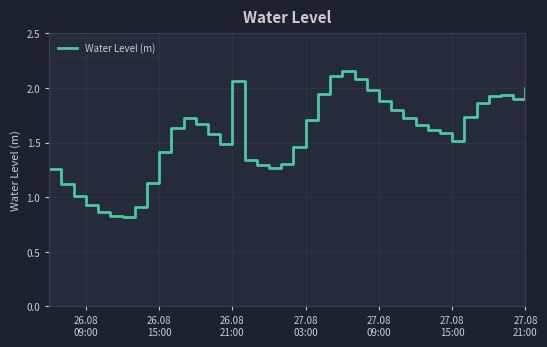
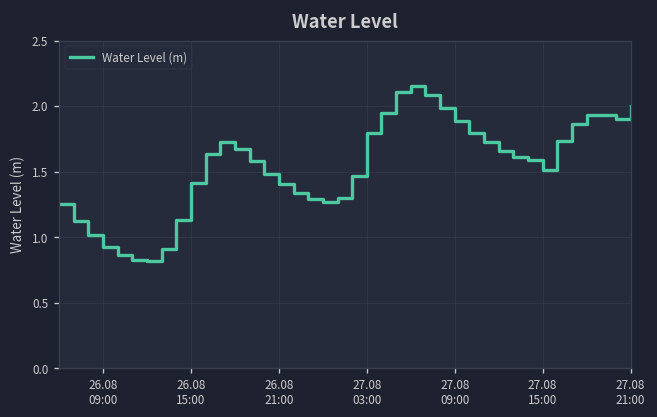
  {
    "26.08 09:00": 0.93,
    "26.08 15:00": 1.41,
-   "26.08 21:00": 2.06,
-   "27.08 03:00": 1.71,
+   "26.08 21:00": 1.41,
+   "27.08 03:00": 1.80,
    "27.08 09:00": 1.88,
    "27.08 15:00": 1.51,
    "27.08 21:00": 2.00
  }
